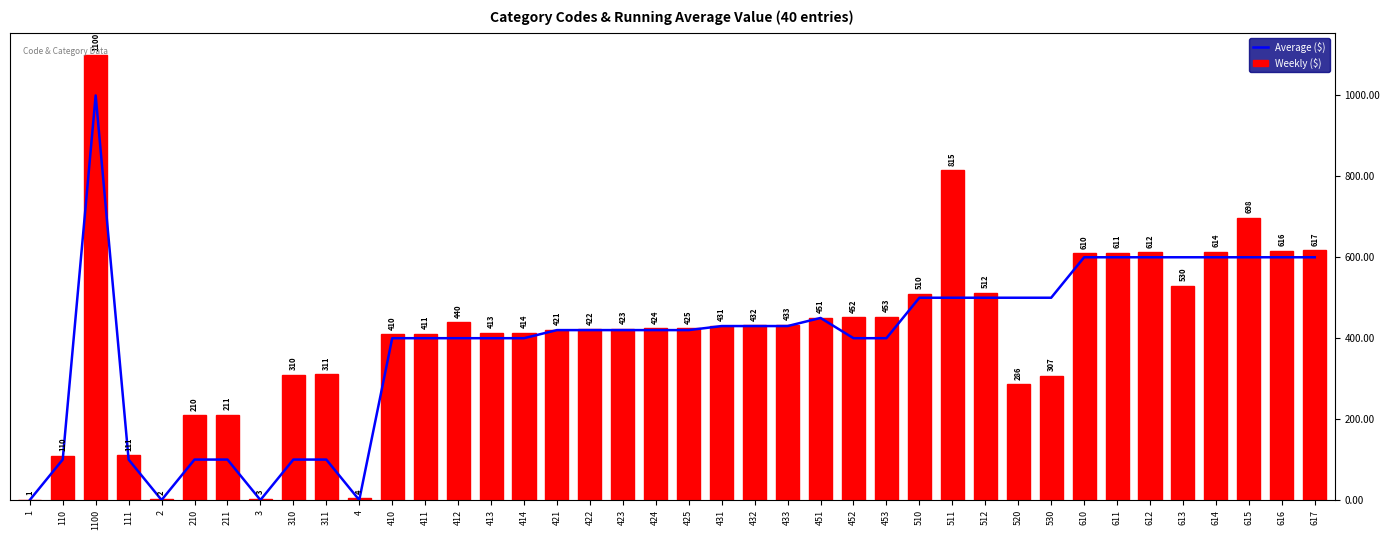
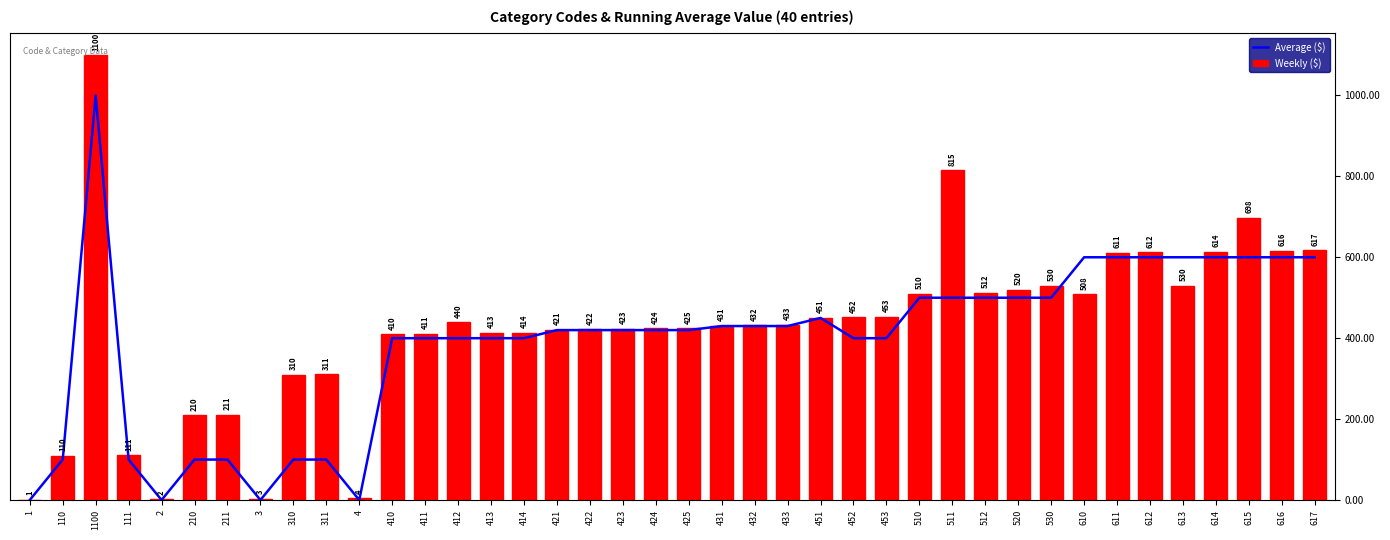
  {
    "Weekly ($)": {
      "1": 1,
      "110": 110,
      "111": 111,
      "2": 2,
      "210": 210,
      "211": 211,
      "3": 3,
      "310": 310,
      "311": 311,
      "4": 4,
      "410": 410,
      "411": 411,
      "412": 440,
      "413": 413,
      "414": 414,
      "421": 421,
      "422": 422,
      "423": 423,
      "424": 424,
      "425": 425,
      "431": 431,
      "432": 432,
      "433": 433,
      "451": 451,
      "452": 452,
      "453": 453,
      "510": 510,
      "511": 815,
      "512": 512,
-     "520": 286,
-     "530": 307,
-     "610": 610,
+     "520": 520,
+     "530": 530,
+     "610": 508,
      "611": 611,
      "612": 612,
      "613": 530,
      "614": 614,
      "615": 698,
      "616": 616,
      "617": 617
    }
  }
